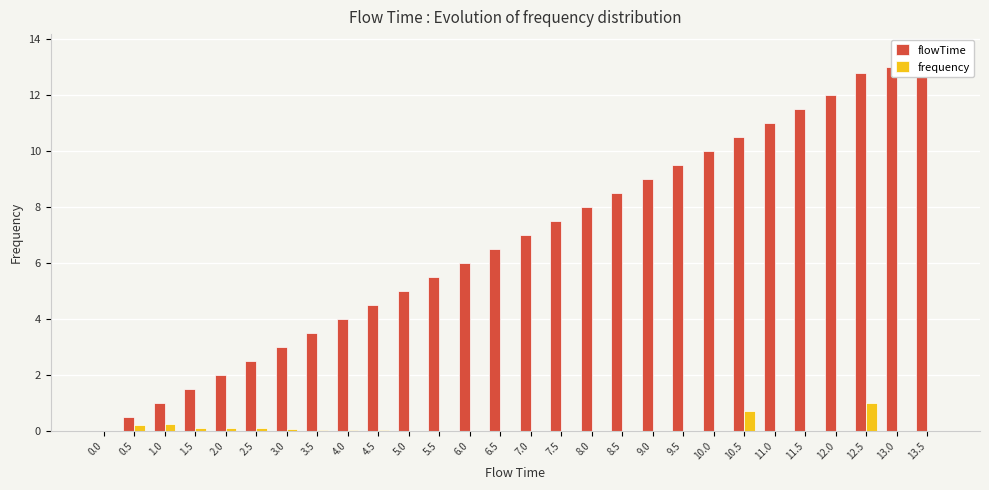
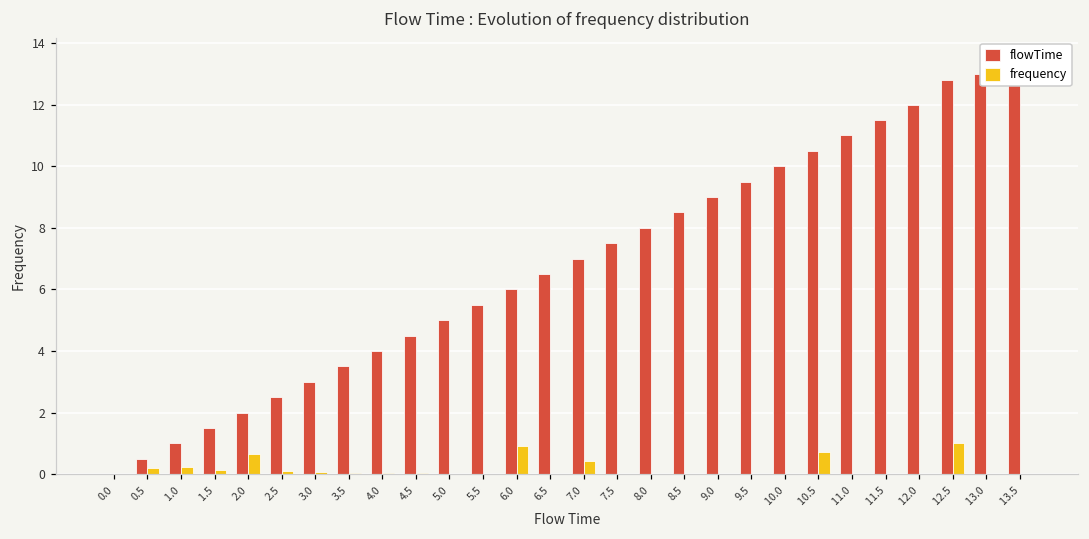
  {
    "flowTime": {
      "0.0": 0.0,
      "0.5": 0.5,
      "1.0": 1.0,
      "1.5": 1.5,
      "2.0": 2.0,
      "2.5": 2.5,
      "3.0": 3.0,
      "3.5": 3.5,
      "4.0": 4.0,
      "4.5": 4.5,
      "5.0": 5.0,
      "5.5": 5.5,
      "6.0": 6.0,
      "6.5": 6.5,
      "7.0": 7.0,
      "7.5": 7.5,
      "8.0": 8.0,
      "8.5": 8.5,
      "9.0": 9.0,
      "9.5": 9.5,
      "10.0": 10.0,
      "10.5": 10.5,
      "11.0": 11.0,
      "11.5": 11.5,
      "12.0": 12.0,
      "12.5": 12.8
    },
    "frequency": {
      "0.0": 0.0,
      "0.5": 0.2,
      "1.0": 0.2,
      "1.5": 0.1,
-     "2.0": 0.1,
+     "2.0": 0.7,
      "2.5": 0.1,
-     "6.0": 0.0,
-     "7.0": 0.0,
+     "6.0": 0.9,
+     "7.0": 0.4,
      "10.5": 0.7,
      "12.5": 1.0,
      "13.5": 0.0
    }
  }
